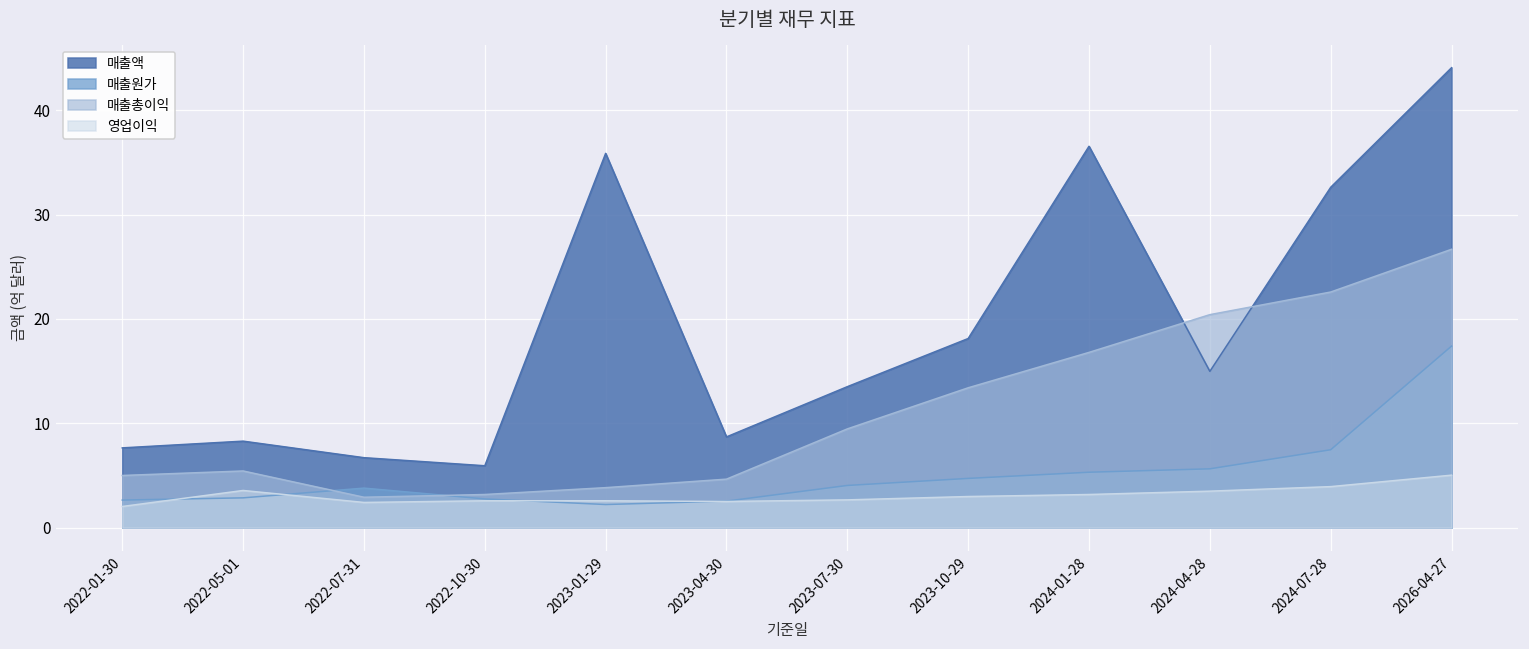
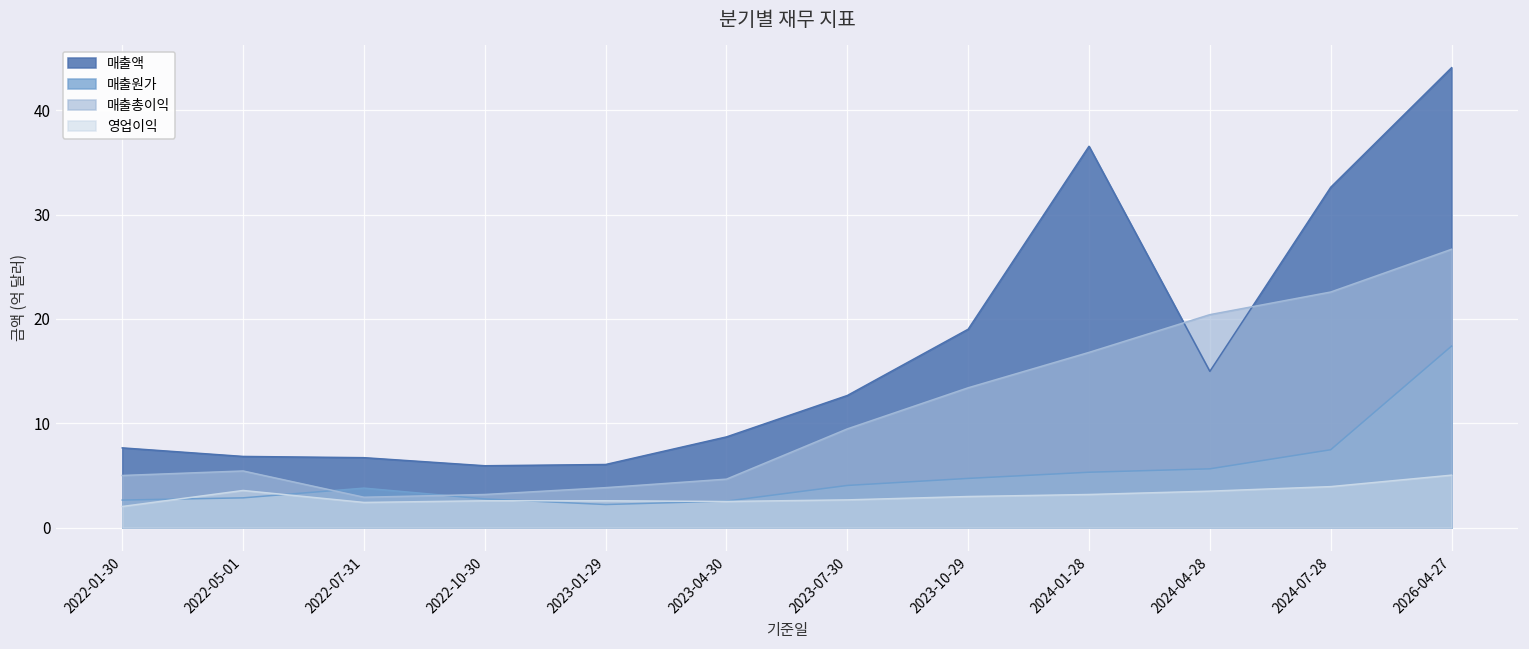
  {
    "매출액": {
      "2022-01-30": 8,
-     "2022-05-01": 8,
+     "2022-05-01": 7,
      "2022-07-31": 7,
      "2022-10-30": 6,
-     "2023-01-29": 36,
+     "2023-01-29": 6,
      "2023-04-30": 9,
-     "2023-07-30": 14,
-     "2023-10-29": 18,
+     "2023-07-30": 13,
+     "2023-10-29": 19,
      "2024-01-28": 37,
      "2024-04-28": 15,
      "2024-07-28": 33,
      "2026-04-27": 44
    }
  }
